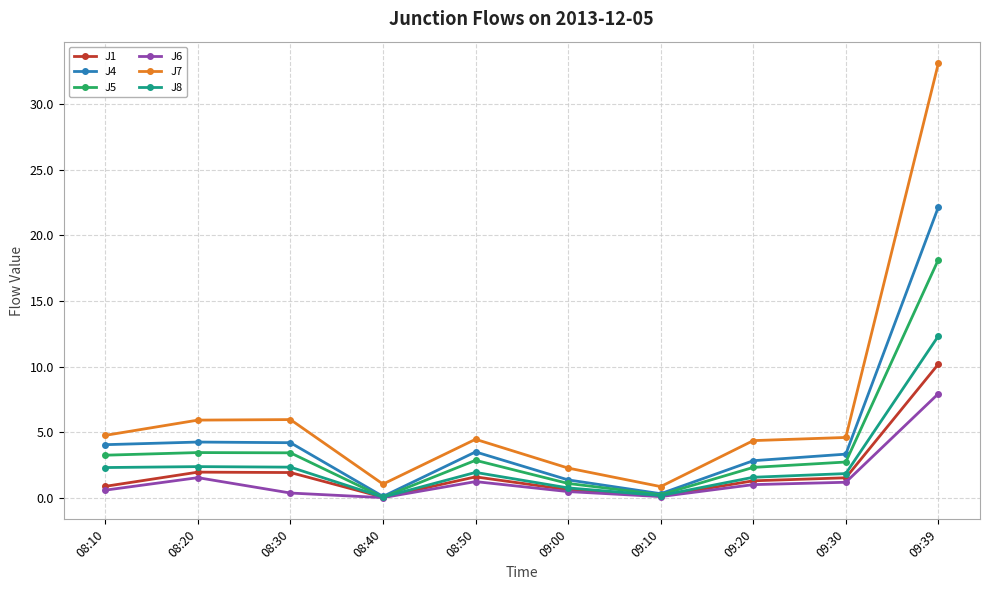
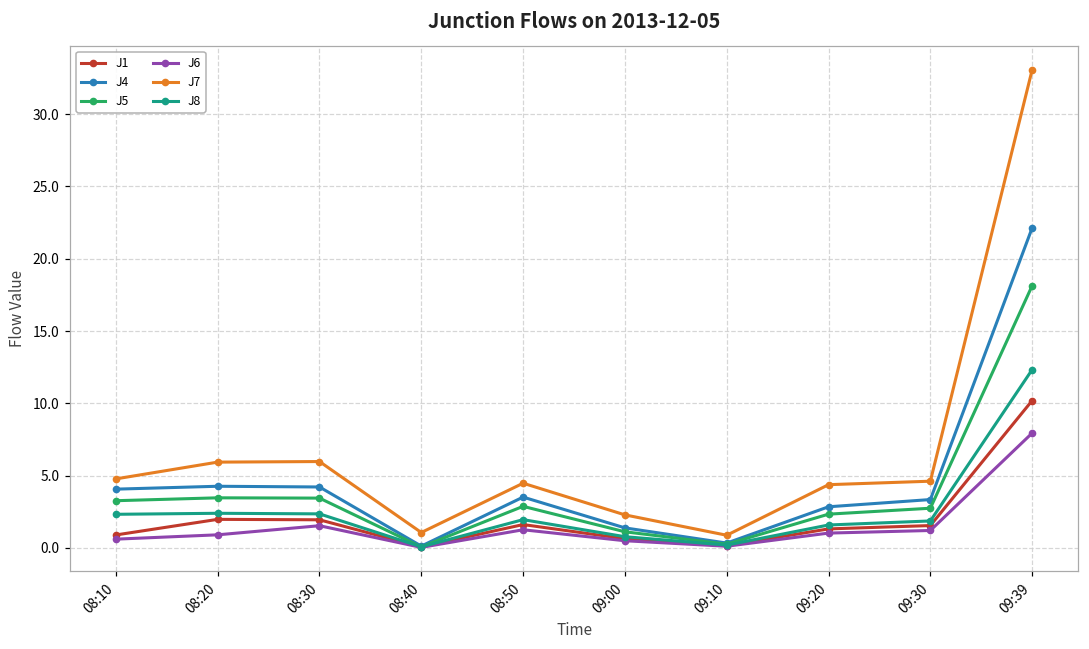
  {
    "J1": {
      "08:10": 0.9,
      "08:20": 2.0,
      "08:30": 1.9,
      "08:50": 1.6,
      "09:20": 1.3,
      "09:30": 1.5,
      "09:39": 10.2
    },
    "J4": {
      "08:10": 4.1,
      "08:20": 4.3,
      "08:30": 4.2,
      "08:50": 3.5,
      "09:00": 1.4,
      "09:20": 2.8,
      "09:30": 3.3,
      "09:39": 22.1
    },
    "J6": {
      "08:10": 0.6,
-     "08:20": 1.6,
-     "08:30": 0.4,
+     "08:20": 0.9,
+     "08:30": 1.5,
      "08:50": 1.3,
      "09:20": 1.0,
      "09:30": 1.2,
      "09:39": 7.9
    },
    "J7": {
      "08:10": 4.8,
      "08:20": 5.9,
      "08:30": 6.0,
      "08:40": 1.1,
      "08:50": 4.5,
      "09:00": 2.3,
      "09:10": 0.9,
      "09:20": 4.4,
      "09:30": 4.6,
      "09:39": 33.1
    }
  }
